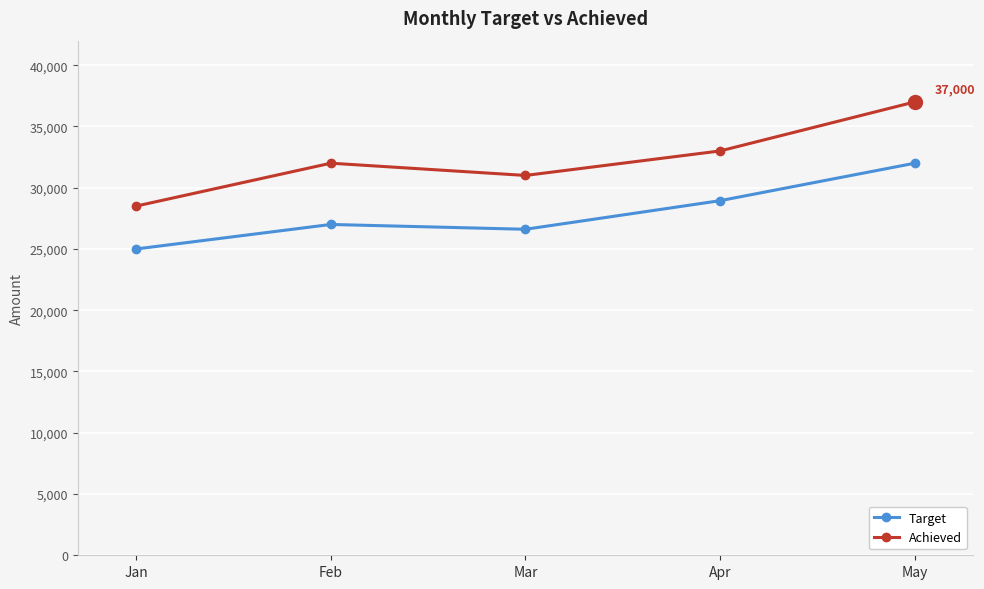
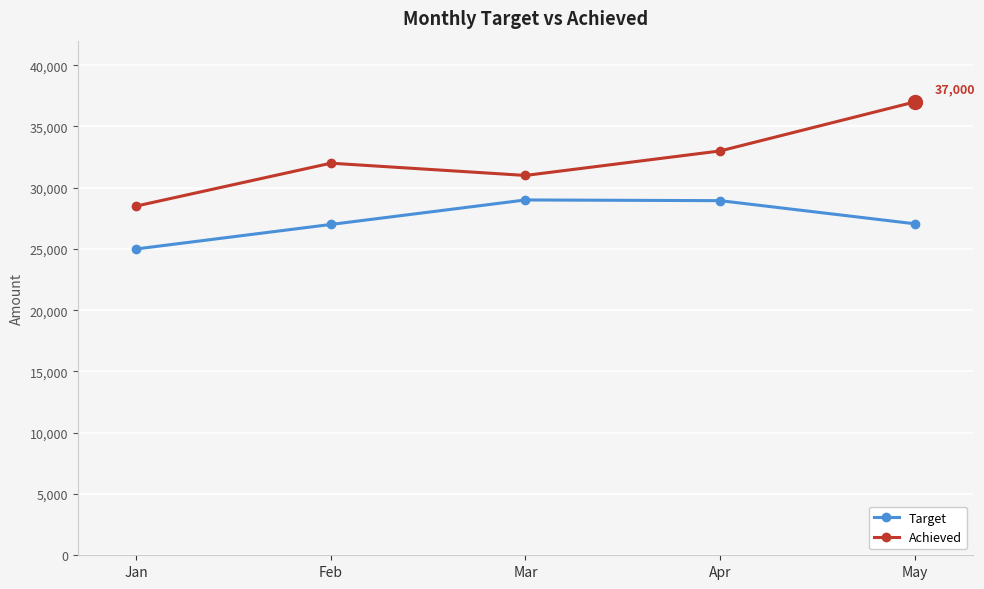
  {
    "Target": {
      "Jan": "25,000",
      "Feb": "27,000",
-     "Mar": "26,600",
+     "Mar": "29,000",
      "Apr": "28,900",
-     "May": "32,000"
+     "May": "27,100"
    }
  }
